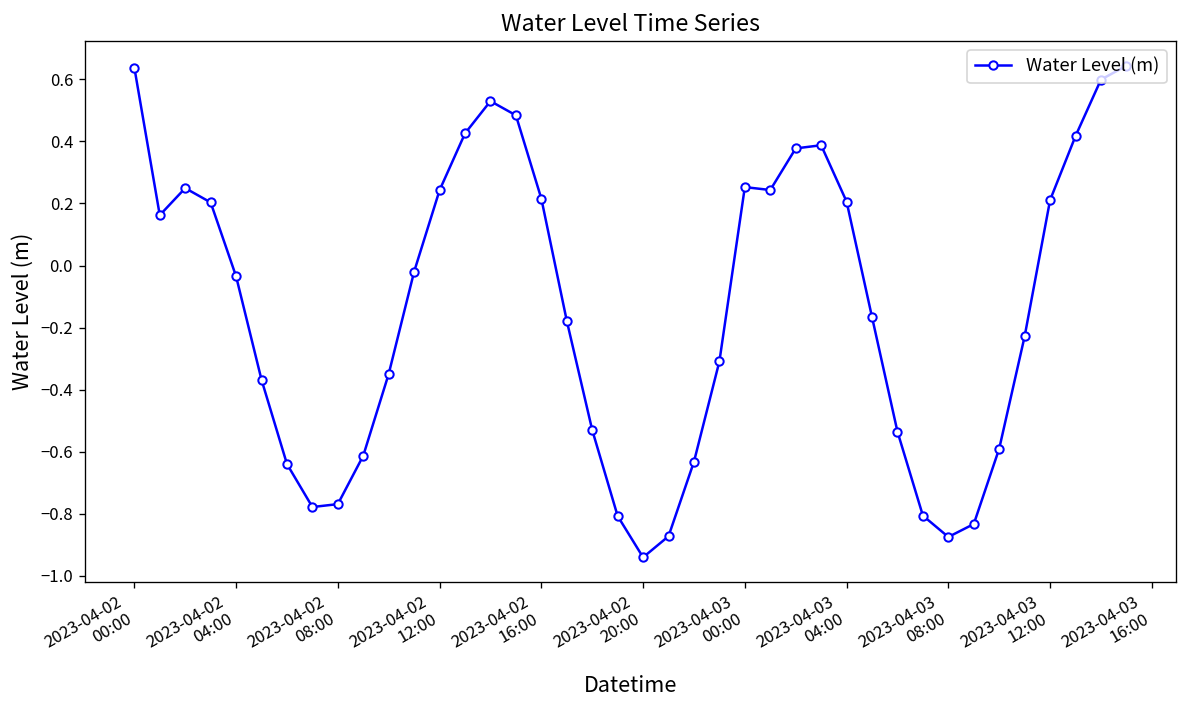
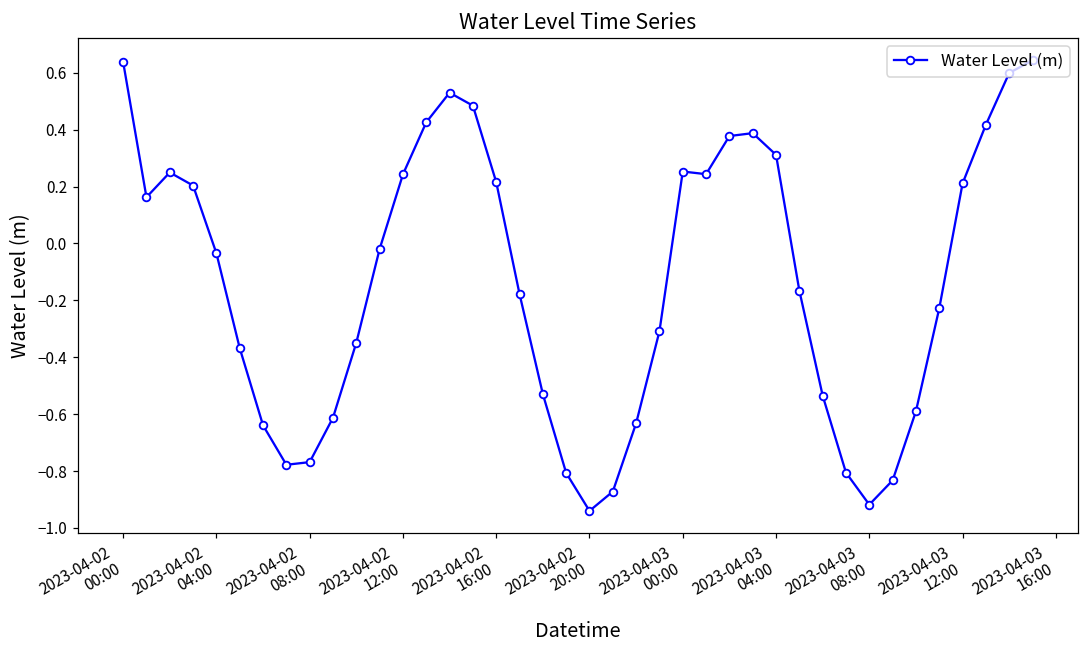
  {
    "2023-04-02 00:00": 0.64,
    "2023-04-02 04:00": -0.03,
    "2023-04-02 08:00": -0.77,
    "2023-04-02 12:00": 0.24,
    "2023-04-02 16:00": 0.22,
    "2023-04-02 20:00": -0.94,
    "2023-04-03 00:00": 0.25,
-   "2023-04-03 04:00": 0.21,
-   "2023-04-03 08:00": -0.87,
+   "2023-04-03 04:00": 0.31,
+   "2023-04-03 08:00": -0.92,
    "2023-04-03 12:00": 0.21
  }
